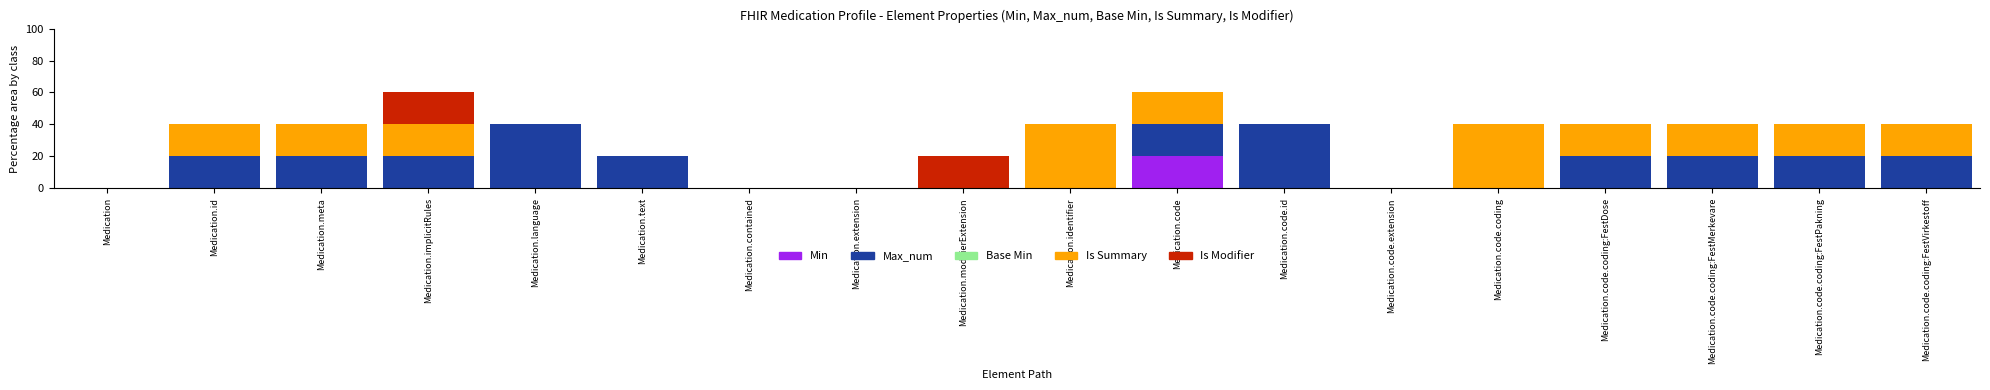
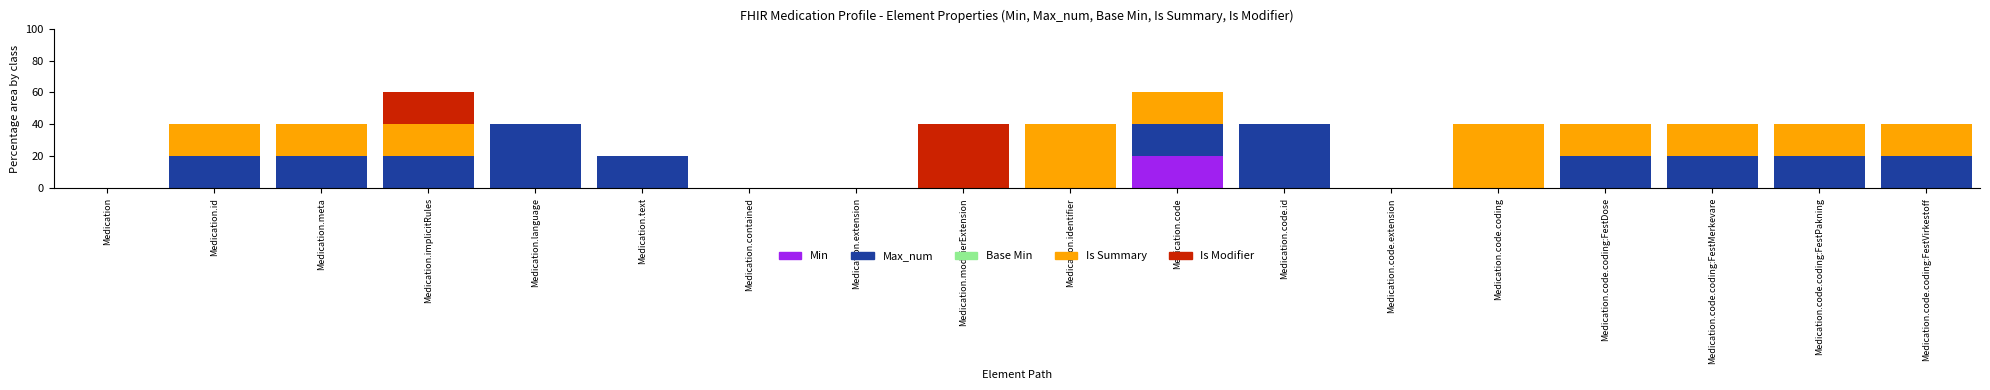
  {
    "Min": {
      "Medication": 0,
      "Medication.id": 0,
      "Medication.meta": 0,
      "Medication.implicitRules": 0,
      "Medication.language": 0,
      "Medication.text": 0,
      "Medication.contained": 0,
      "Medication.extension": 0,
      "Medication.modifierExtension": 0,
      "Medication.identifier": 0,
      "Medication.code": 20,
      "Medication.code.id": 0,
      "Medication.code.extension": 0,
      "Medication.code.coding": 0,
      "Medication.code.coding:FestDose": 0,
      "Medication.code.coding:FestMerkevare": 0,
      "Medication.code.coding:FestPakning": 0,
      "Medication.code.coding:FestVirkestoff": 0
    },
    "Base Min": {
      "Medication": 0,
      "Medication.contained": 0,
      "Medication.extension": 0,
      "Medication.modifierExtension": 0,
      "Medication.identifier": 0,
      "Medication.code.extension": 0,
      "Medication.code.coding": 0
    },
    "Is Summary": {
      "Medication": 0,
      "Medication.id": 20,
      "Medication.meta": 20,
      "Medication.implicitRules": 20,
      "Medication.language": 0,
      "Medication.text": 0,
      "Medication.contained": 0,
      "Medication.extension": 0,
      "Medication.modifierExtension": 0,
      "Medication.identifier": 40,
      "Medication.code": 20,
      "Medication.code.id": 0,
      "Medication.code.extension": 0,
      "Medication.code.coding": 40,
      "Medication.code.coding:FestDose": 20,
      "Medication.code.coding:FestMerkevare": 20,
      "Medication.code.coding:FestPakning": 20,
      "Medication.code.coding:FestVirkestoff": 20
    },
    "Is Modifier": {
      "Medication": 0,
      "Medication.id": 0,
      "Medication.meta": 0,
      "Medication.implicitRules": 20,
      "Medication.language": 0,
      "Medication.text": 0,
      "Medication.contained": 0,
      "Medication.extension": 0,
-     "Medication.modifierExtension": 20,
+     "Medication.modifierExtension": 40,
      "Medication.identifier": 0,
      "Medication.code": 0,
      "Medication.code.id": 0,
      "Medication.code.extension": 0,
      "Medication.code.coding": 0,
      "Medication.code.coding:FestDose": 0,
      "Medication.code.coding:FestMerkevare": 0,
      "Medication.code.coding:FestPakning": 0,
      "Medication.code.coding:FestVirkestoff": 0
    }
  }
